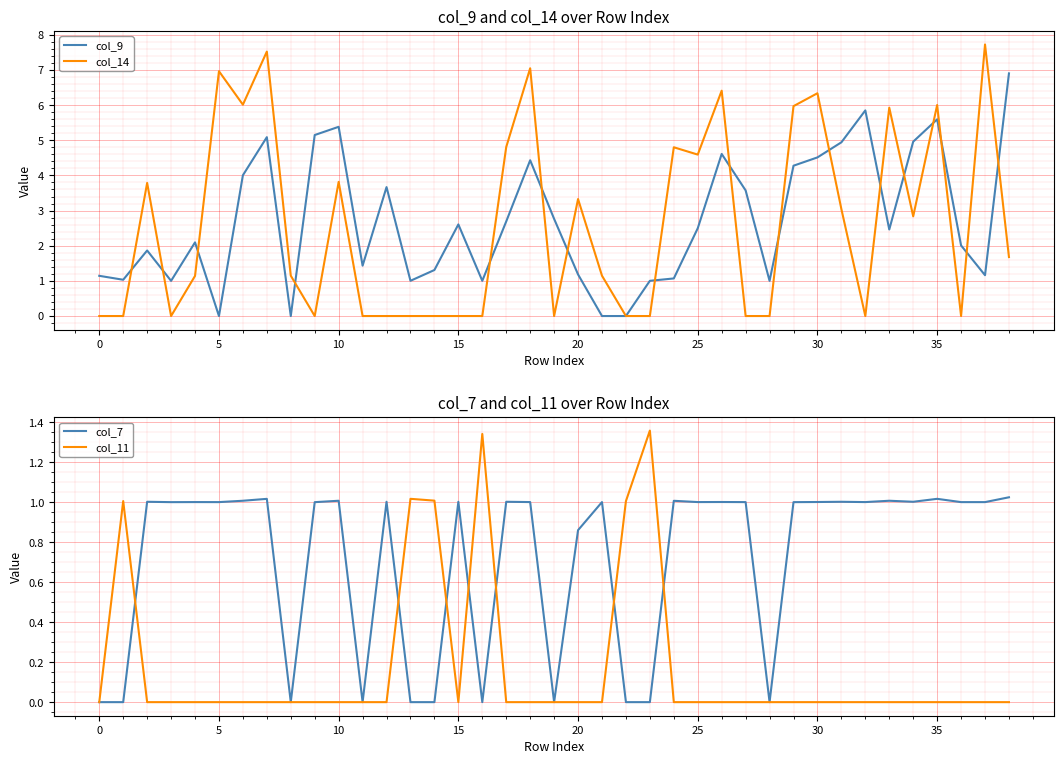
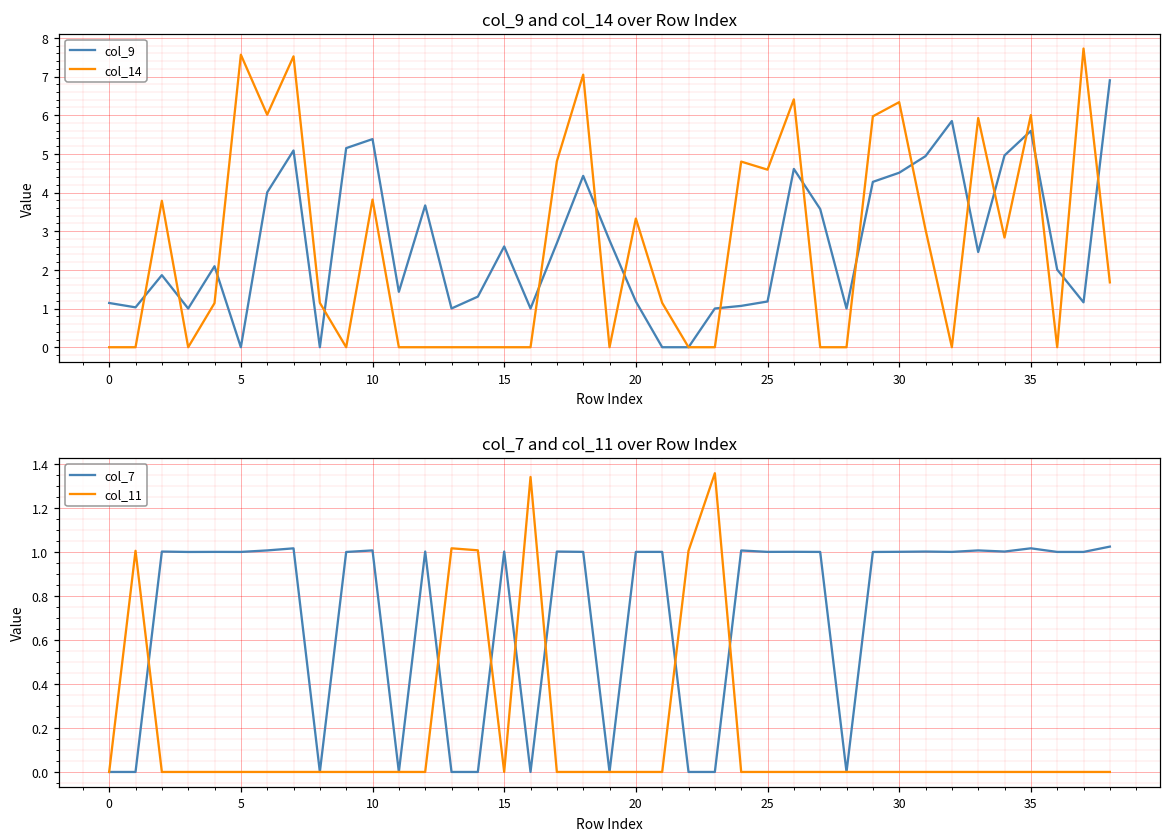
  {
    "col_9 and col_14 over Row Index": {
      "col_9": {
        "0": 1.1,
        "5": 0.0,
        "10": 5.4,
        "15": 2.6,
        "20": 1.2,
-       "25": 2.5,
+       "25": 1.2,
        "30": 4.5,
        "35": 5.6
      },
      "col_14": {
        "0": 0.0,
-       "5": 7.0,
+       "5": 7.6,
        "10": 3.8,
        "15": 0.0,
        "20": 3.3,
        "25": 4.6,
        "30": 6.3,
        "35": 6.0
      }
    },
    "col_7 and col_11 over Row Index": {
      "col_7": {
        "5": 1.00,
        "10": 1.01,
        "15": 1.00,
-       "20": 0.86,
+       "20": 1.00,
        "25": 1.00,
        "30": 1.00,
        "35": 1.02
      },
      "col_11": {
        "5": 0.00,
        "10": 0.00,
        "15": 0.00,
        "20": 0.00,
        "25": 0.00,
        "30": 0.00,
        "35": 0.00
      }
    }
  }
